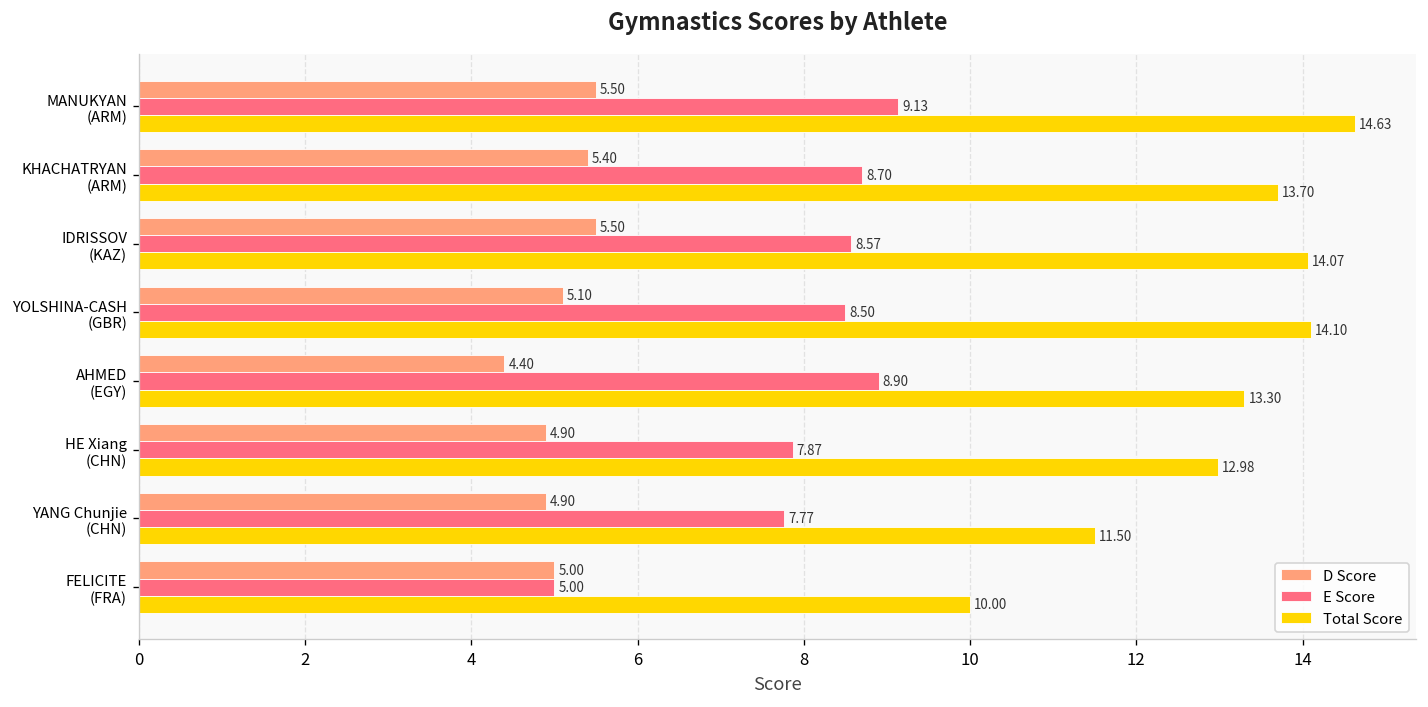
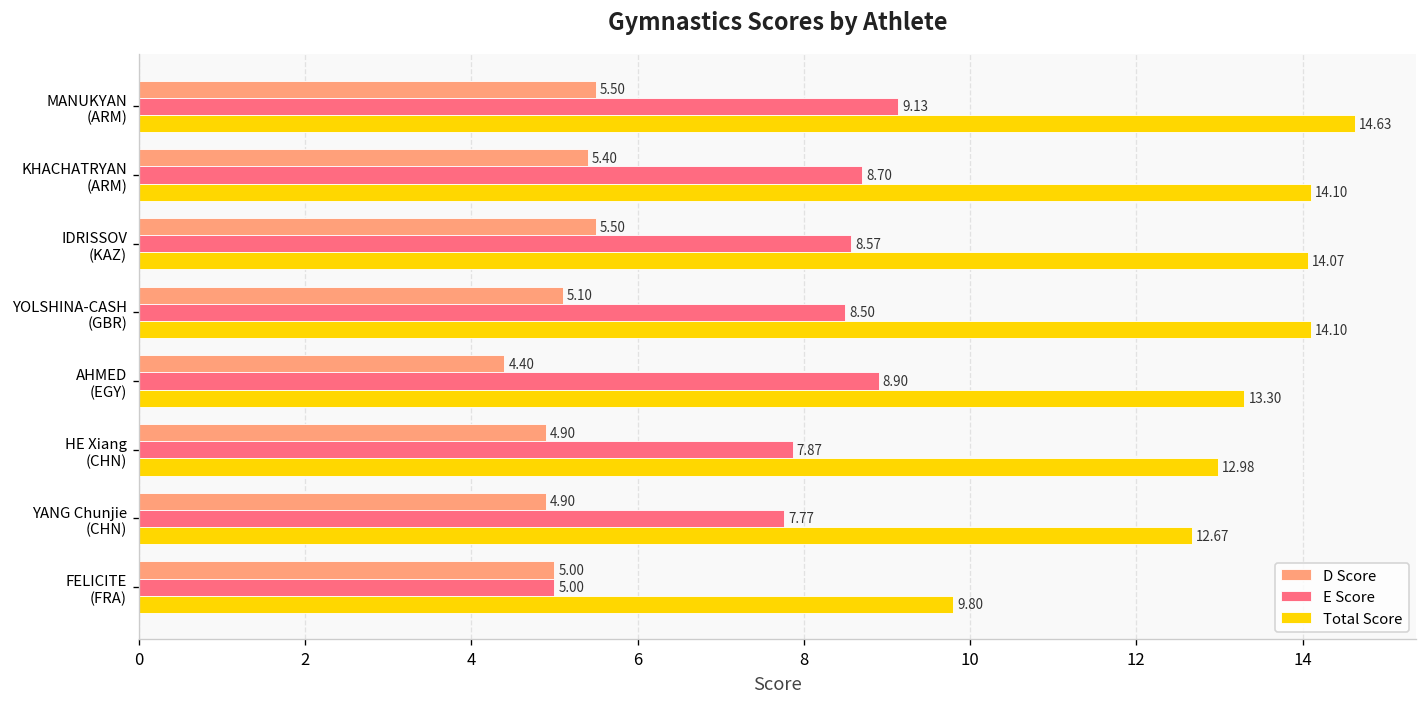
  {
    "Total Score": {
      "MANUKYAN (ARM)": 14.63,
-     "KHACHATRYAN (ARM)": 13.70,
+     "KHACHATRYAN (ARM)": 14.10,
      "IDRISSOV (KAZ)": 14.07,
      "YOLSHINA-CASH (GBR)": 14.10,
      "AHMED (EGY)": 13.30,
      "HE Xiang (CHN)": 12.98,
-     "YANG Chunjie (CHN)": 11.50,
-     "FELICITE (FRA)": 10.00
+     "YANG Chunjie (CHN)": 12.67,
+     "FELICITE (FRA)": 9.80
    }
  }
